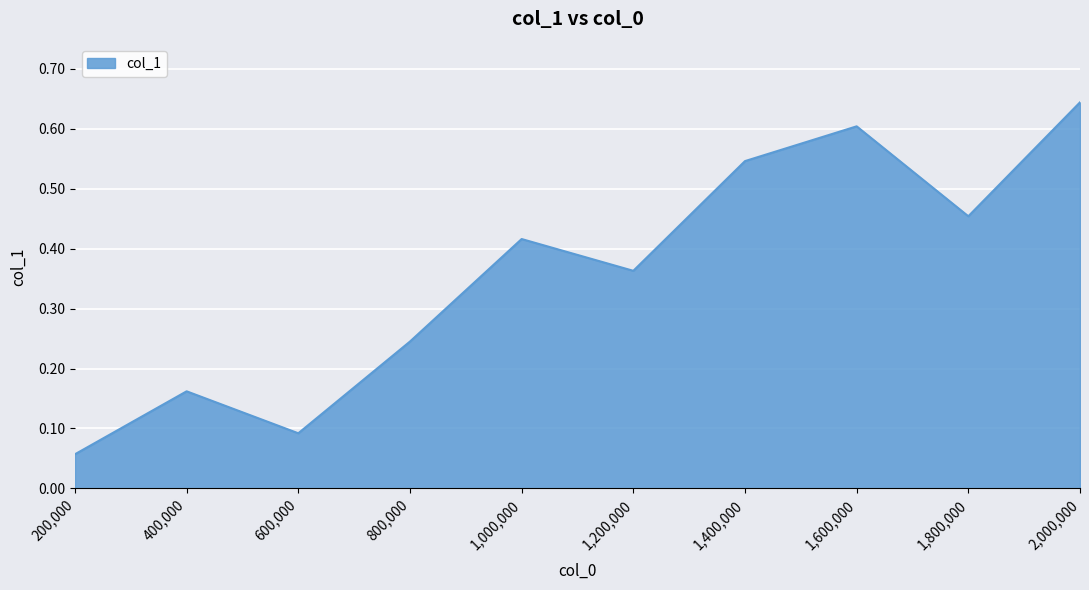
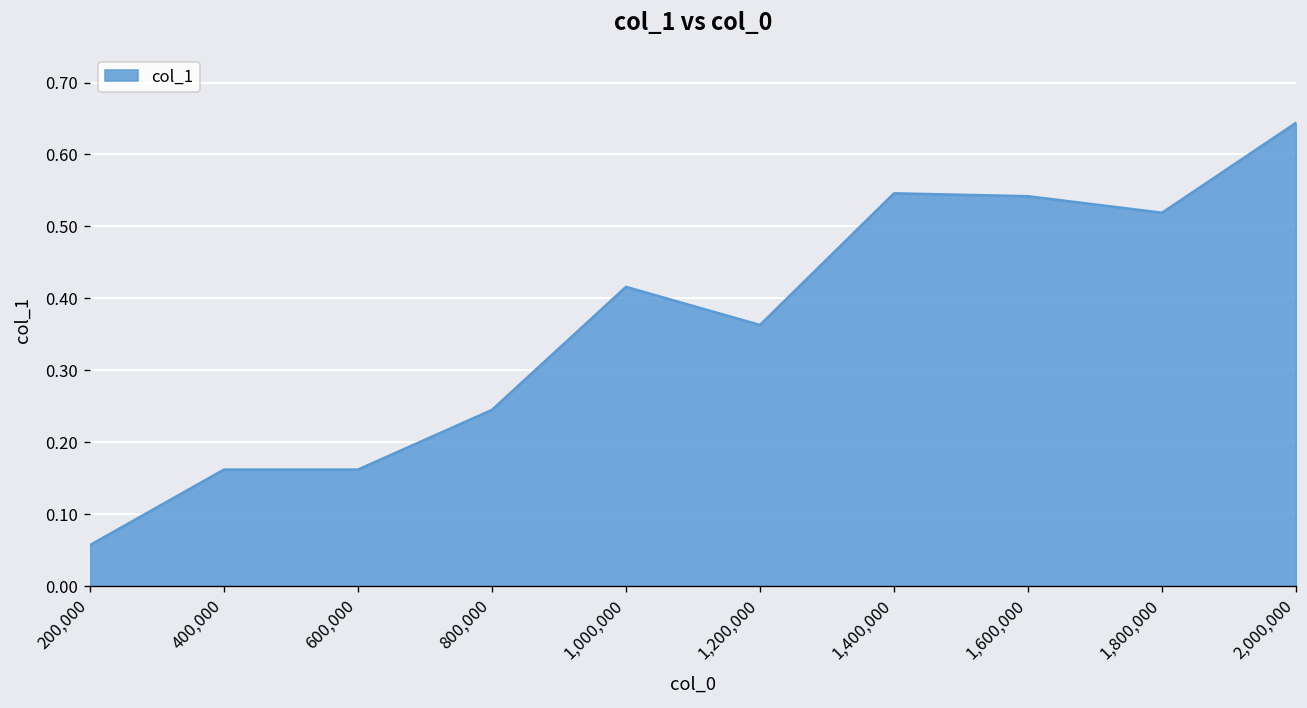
  {
    "200,000": 0.06,
    "400,000": 0.16,
-   "600,000": 0.09,
+   "600,000": 0.16,
    "800,000": 0.25,
    "1,000,000": 0.42,
    "1,200,000": 0.36,
    "1,400,000": 0.55,
-   "1,600,000": 0.60,
-   "1,800,000": 0.45,
+   "1,600,000": 0.54,
+   "1,800,000": 0.52,
    "2,000,000": 0.64
  }
